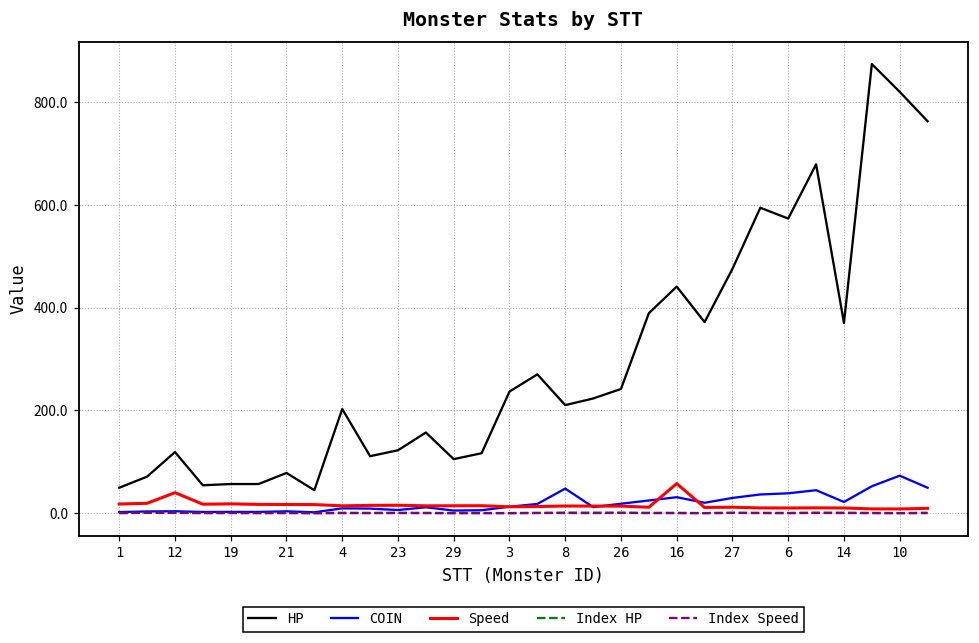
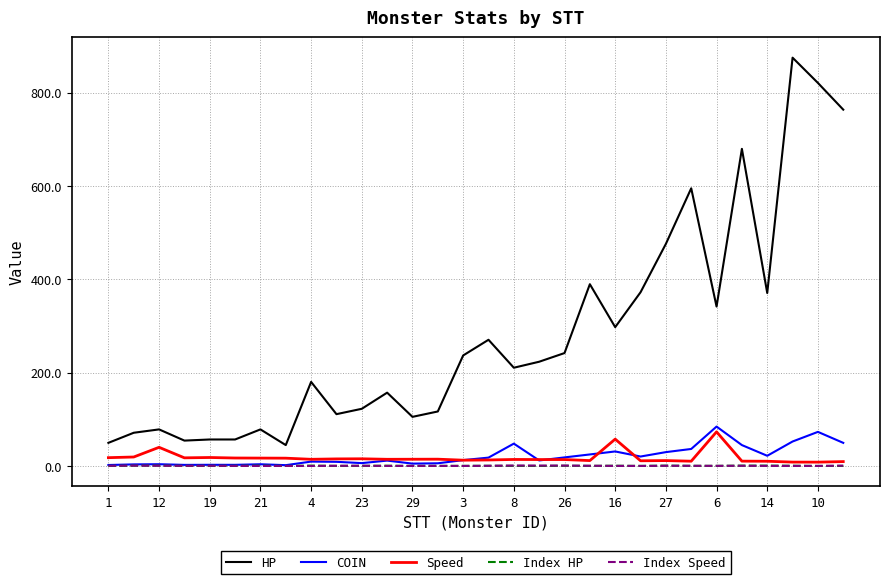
  {
    "HP": {
-     "12": 120,
-     "4": 200,
+     "12": 80,
+     "4": 180,
      "8": 210,
      "26": 240,
-     "16": 440,
-     "6": 570,
+     "16": 300,
+     "6": 340,
      "14": 370,
      "10": 820
    },
    "COIN": {
      "8": 50,
      "16": 30,
-     "6": 40,
+     "6": 80,
      "14": 20,
      "10": 70
    },
    "Speed": {
      "12": 40,
      "8": 10,
      "16": 60,
-     "6": 10,
+     "6": 70,
      "14": 10,
      "10": 10
    }
  }
